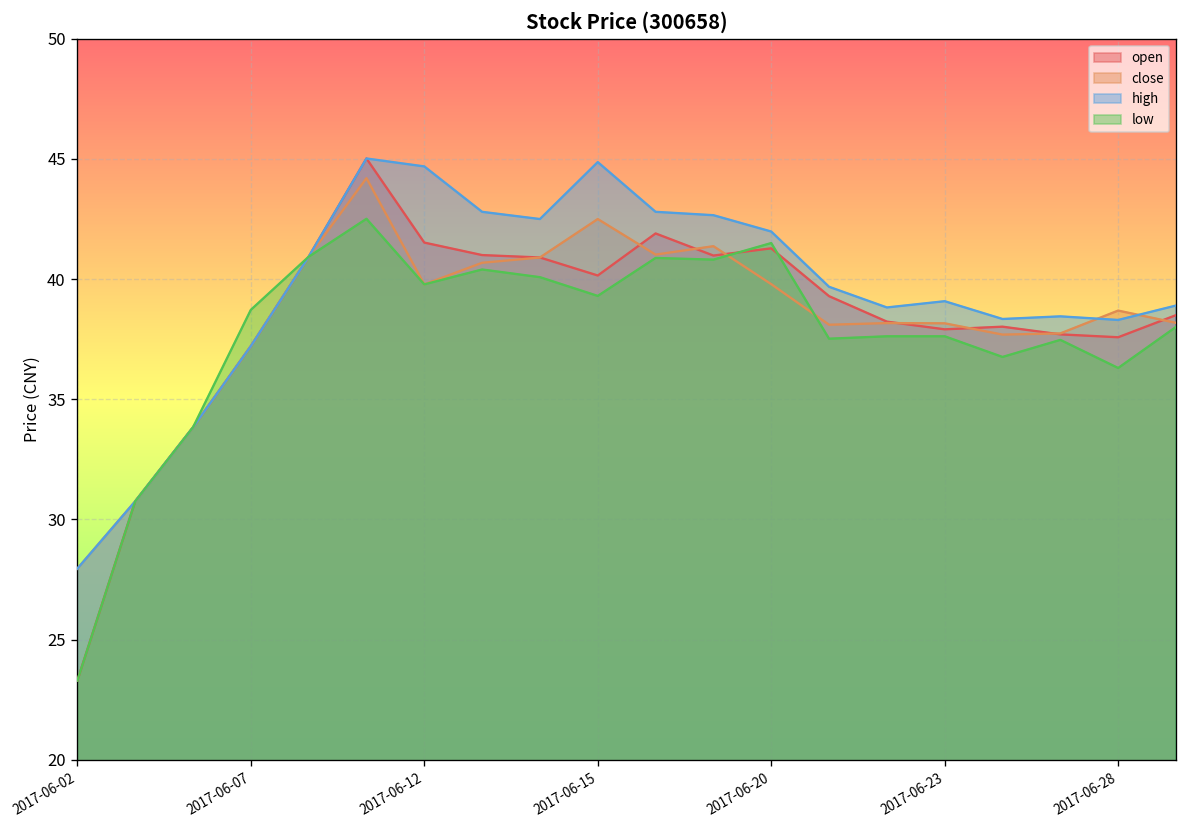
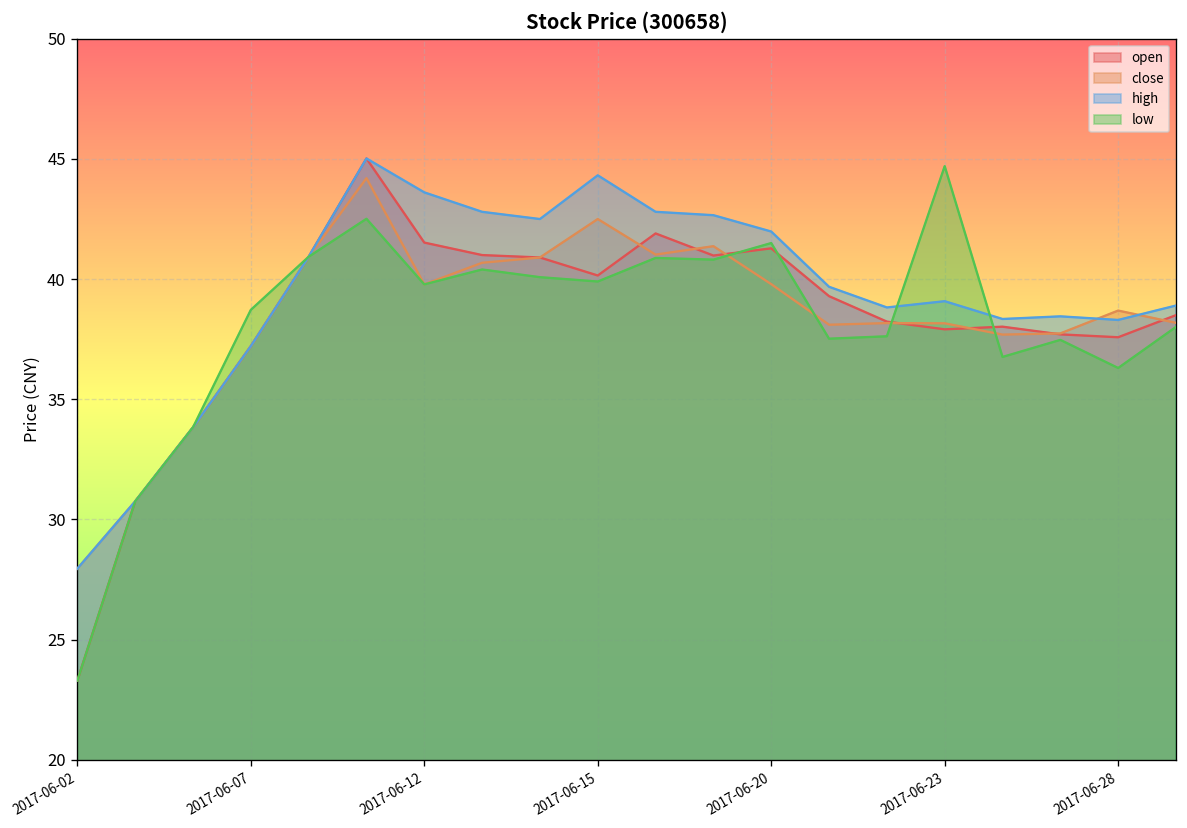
  {
    "high": {
-     "2017-06-12": 44.7,
-     "2017-06-15": 44.9,
+     "2017-06-12": 43.6,
+     "2017-06-15": 44.3,
      "2017-06-20": 42.0,
      "2017-06-23": 39.1,
      "2017-06-28": 38.3
    },
    "low": {
      "2017-06-07": 38.7,
-     "2017-06-15": 39.3,
+     "2017-06-15": 39.9,
      "2017-06-20": 41.5,
-     "2017-06-23": 37.6,
+     "2017-06-23": 44.7,
      "2017-06-28": 36.3
    }
  }
